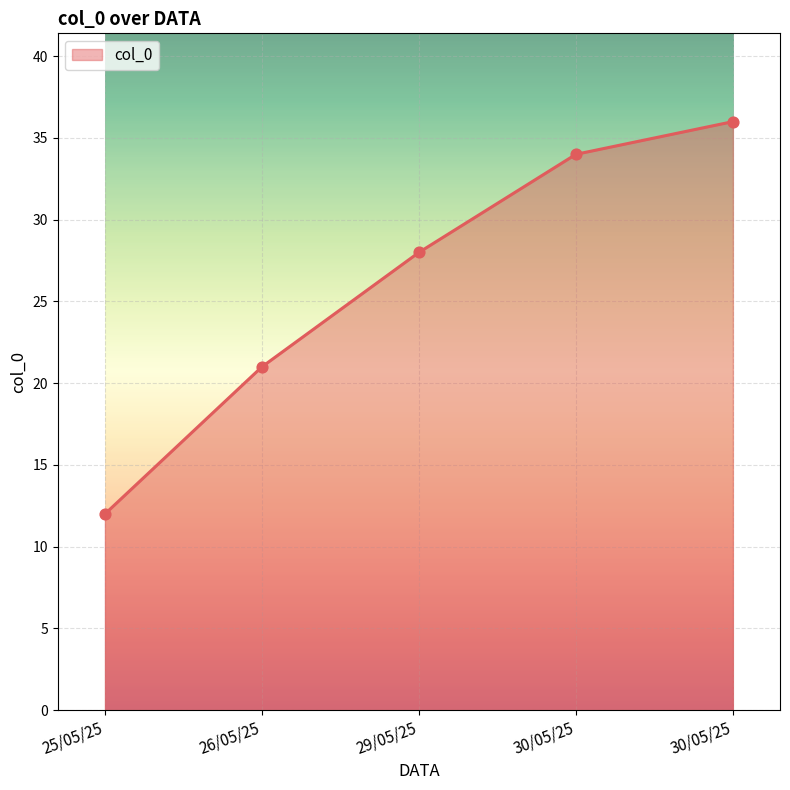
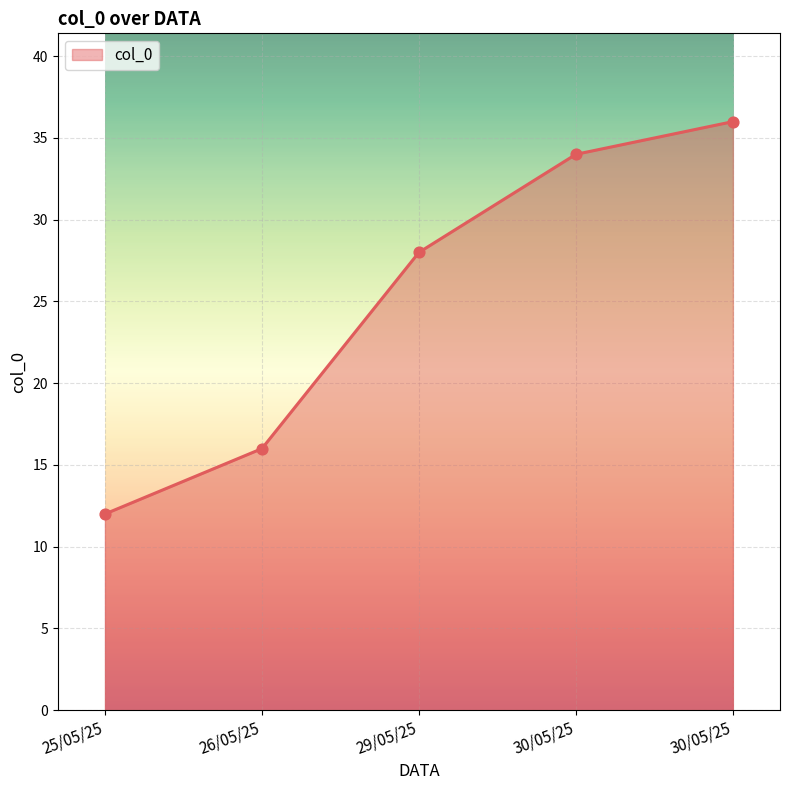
  {
    "25/05/25": 12,
-   "26/05/25": 21,
+   "26/05/25": 16,
    "29/05/25": 28
  }
